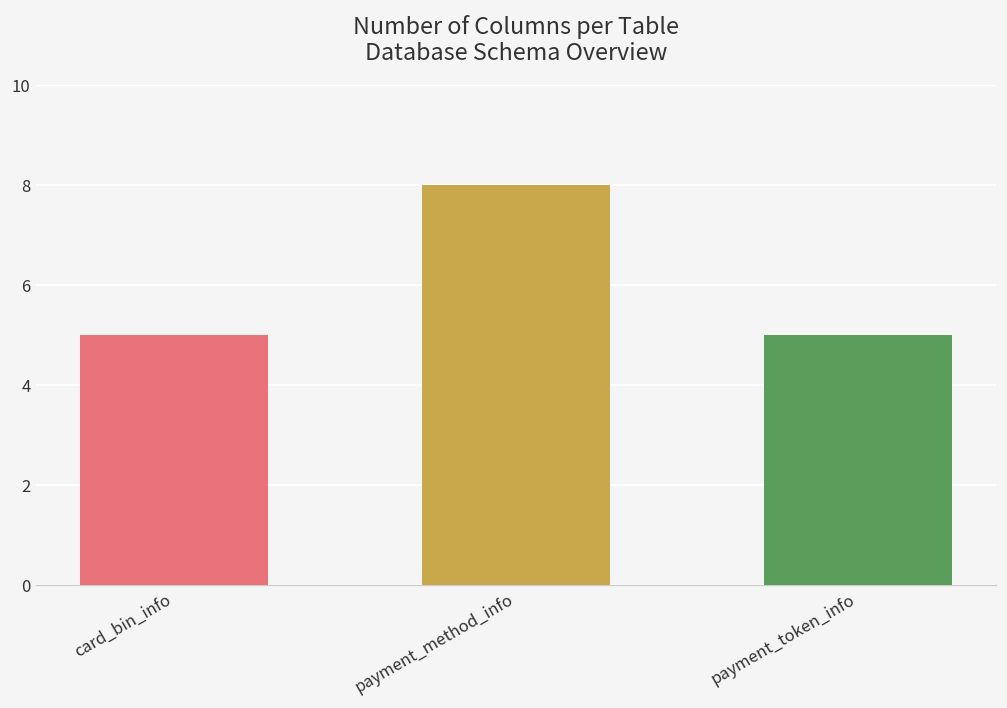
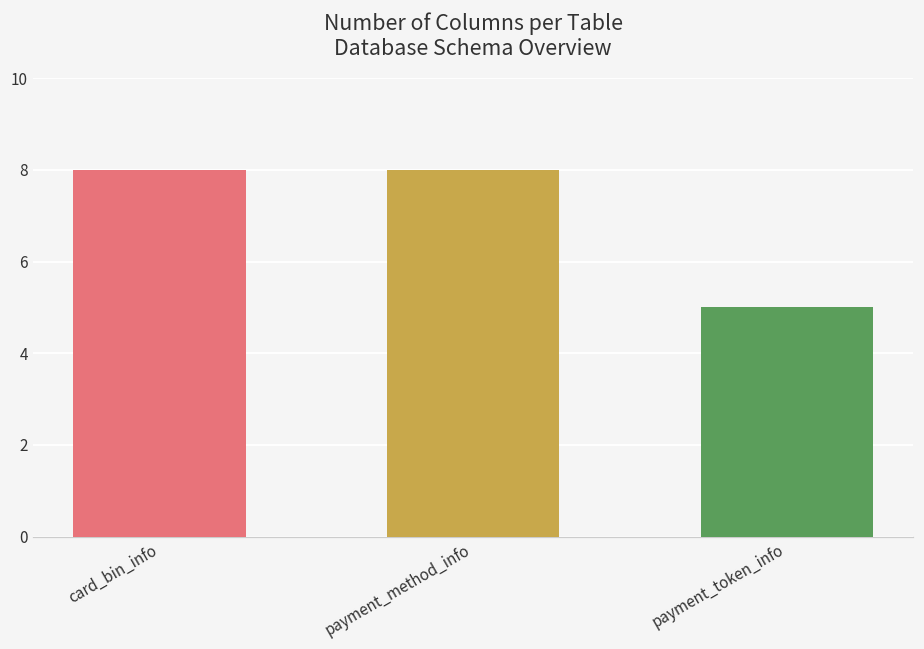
  {
-   "card_bin_info": 5,
+   "card_bin_info": 8,
    "payment_method_info": 8,
    "payment_token_info": 5
  }
